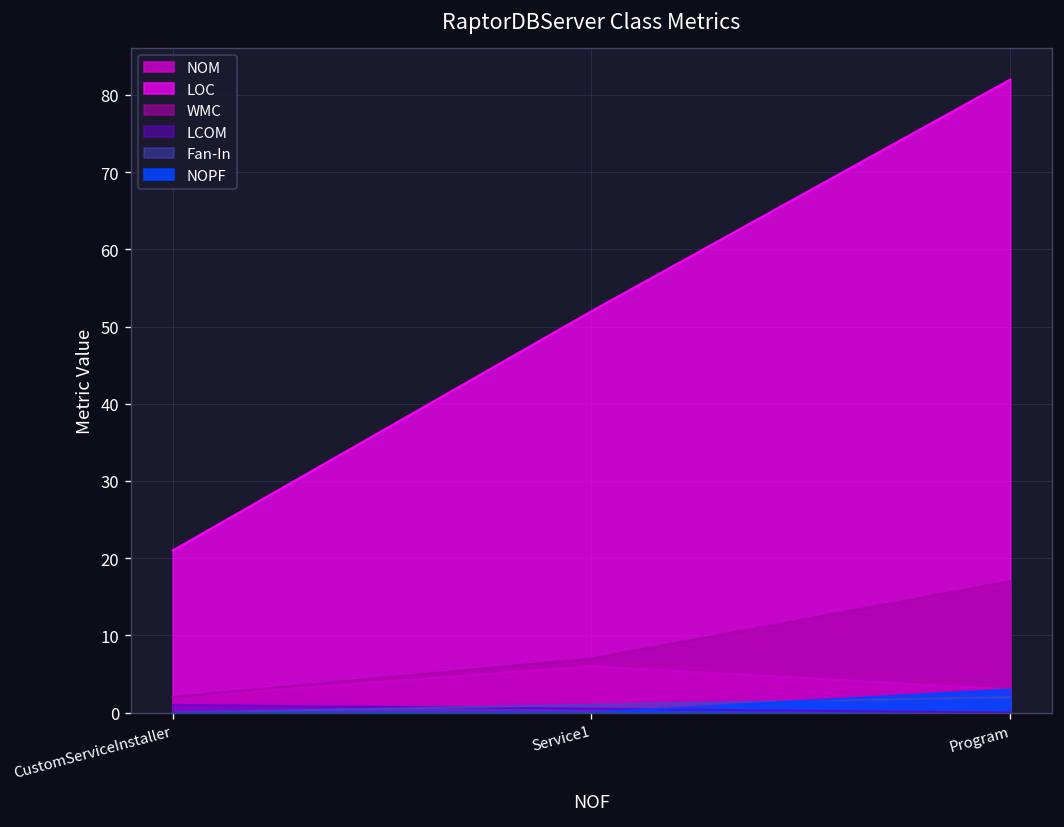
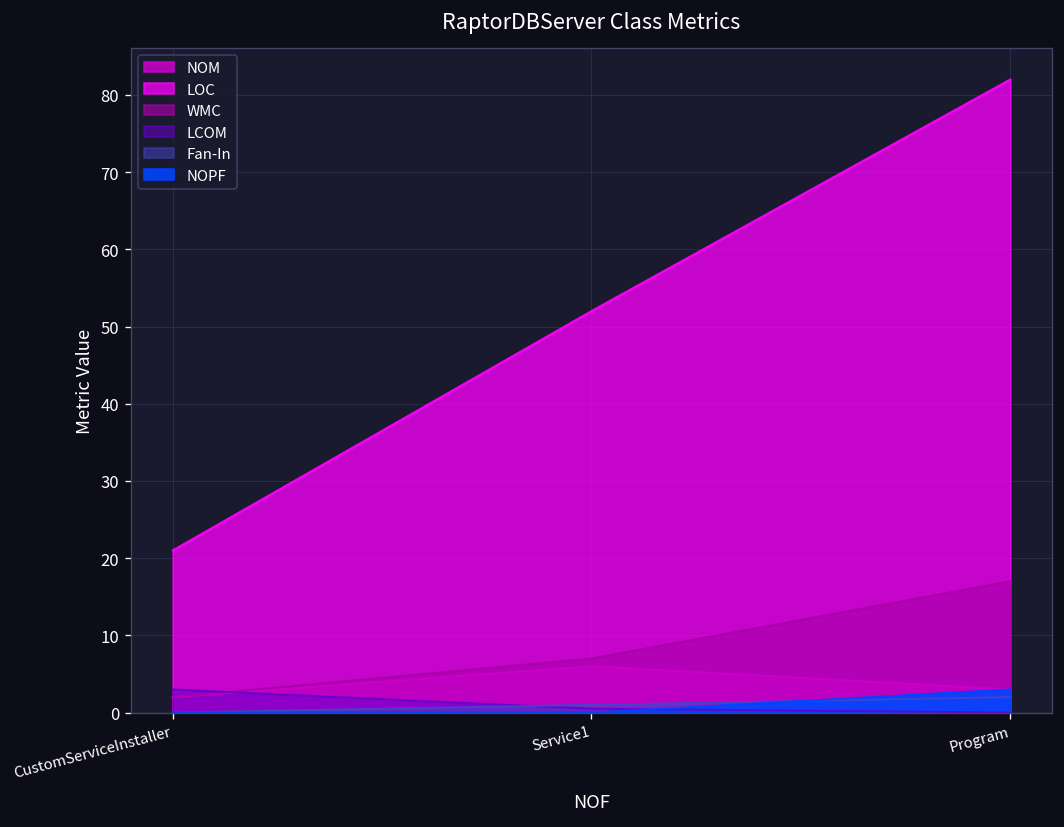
  {
    "LCOM": {
-     "CustomServiceInstaller": 1,
+     "CustomServiceInstaller": 3,
      "Service1": 1,
      "Program": 0
    },
    "Fan-In": {
      "Service1": 1,
      "Program": 2
    },
    "NOPF": {
      "Service1": 0
    }
  }
